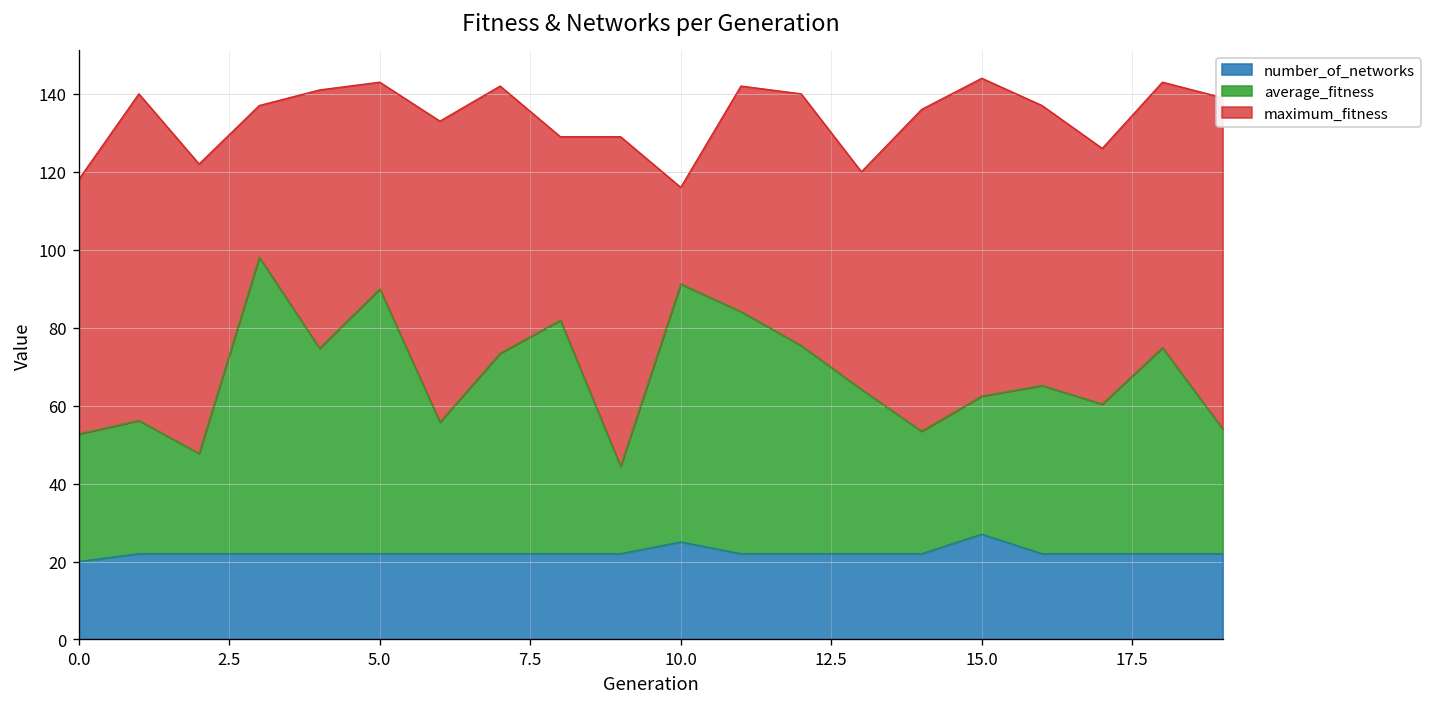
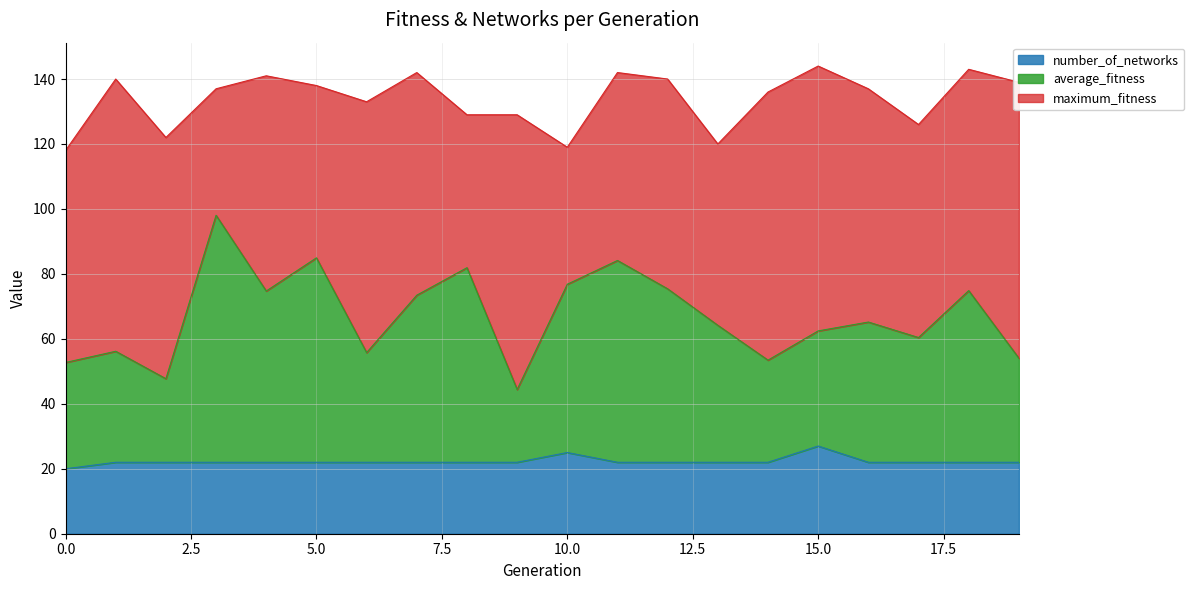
  {
    "number_of_networks": {
      "0.0": 20,
      "5.0": 22,
      "10.0": 25,
      "15.0": 27
    },
    "average_fitness": {
-     "5.0": 68,
-     "10.0": 66
+     "5.0": 63,
+     "10.0": 52
    },
    "maximum_fitness": {
      "0.0": 118,
-     "5.0": 143,
-     "10.0": 116,
+     "5.0": 138,
+     "10.0": 119,
      "15.0": 144
    }
  }
